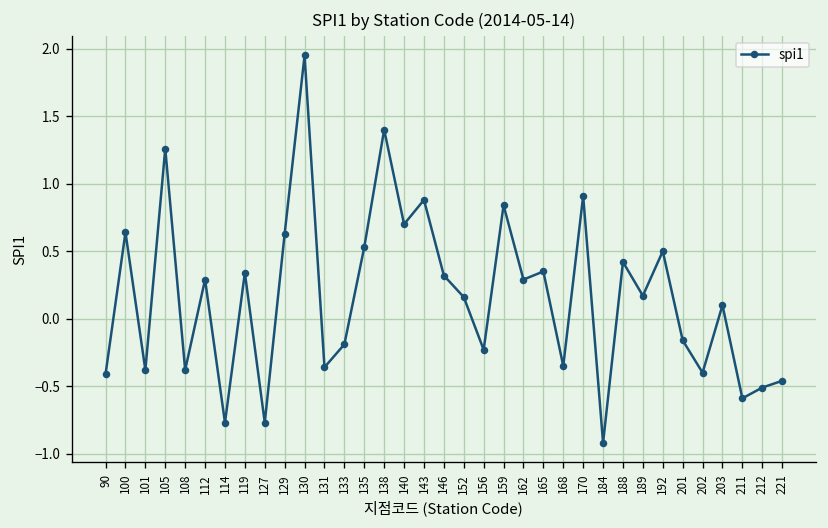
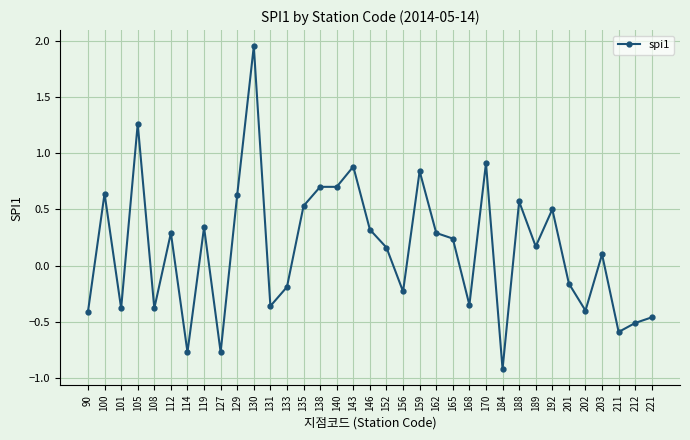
  {
    "90": -0.41,
    "100": 0.64,
    "101": -0.38,
    "105": 1.26,
    "108": -0.38,
    "112": 0.29,
    "114": -0.77,
    "119": 0.34,
    "127": -0.77,
    "129": 0.63,
    "130": 1.95,
    "131": -0.36,
    "133": -0.19,
    "135": 0.53,
-   "138": 1.4,
+   "138": 0.7,
    "140": 0.70,
    "143": 0.88,
    "146": 0.32,
    "152": 0.16,
    "156": -0.23,
    "159": 0.84,
    "162": 0.29,
-   "165": 0.35,
+   "165": 0.24,
    "168": -0.35,
    "170": 0.91,
    "184": -0.92,
-   "188": 0.42,
+   "188": 0.57,
    "189": 0.17,
    "192": 0.50,
    "201": -0.16,
    "202": -0.40,
    "203": 0.10,
    "211": -0.59,
    "212": -0.51,
    "221": -0.46
  }
